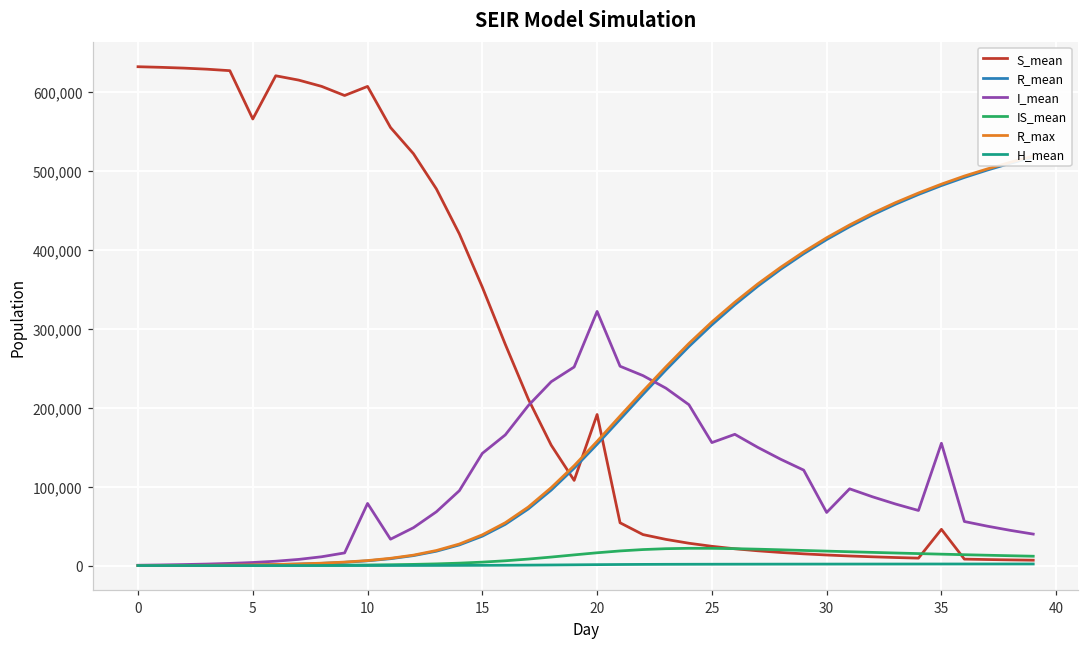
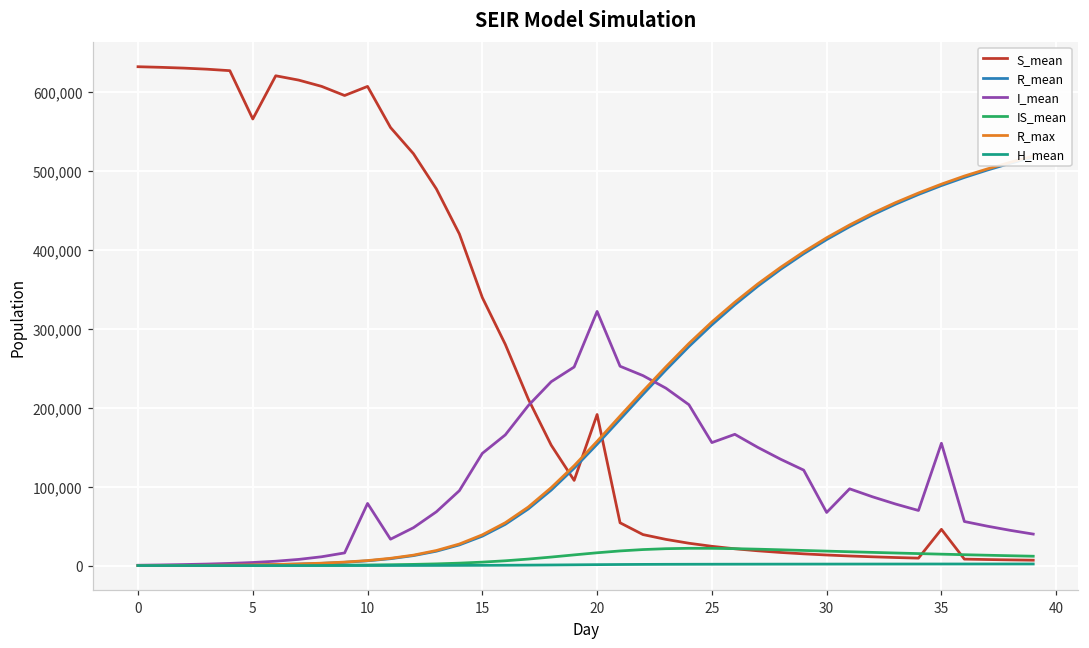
  {
    "S_mean": {
      "0": "630,000",
      "5": "570,000",
      "10": "610,000",
-     "15": "350,000",
+     "15": "340,000",
      "20": "190,000",
      "30": "10,000",
      "35": "50,000"
    },
    "R_mean": {
      "20": "150,000",
      "25": "310,000"
    },
    "I_mean": {
      "10": "80,000",
      "15": "140,000",
      "20": "320,000",
      "25": "160,000",
      "30": "70,000",
      "35": "150,000"
    },
    "R_max": {
      "20": "160,000",
      "25": "310,000"
    }
  }
